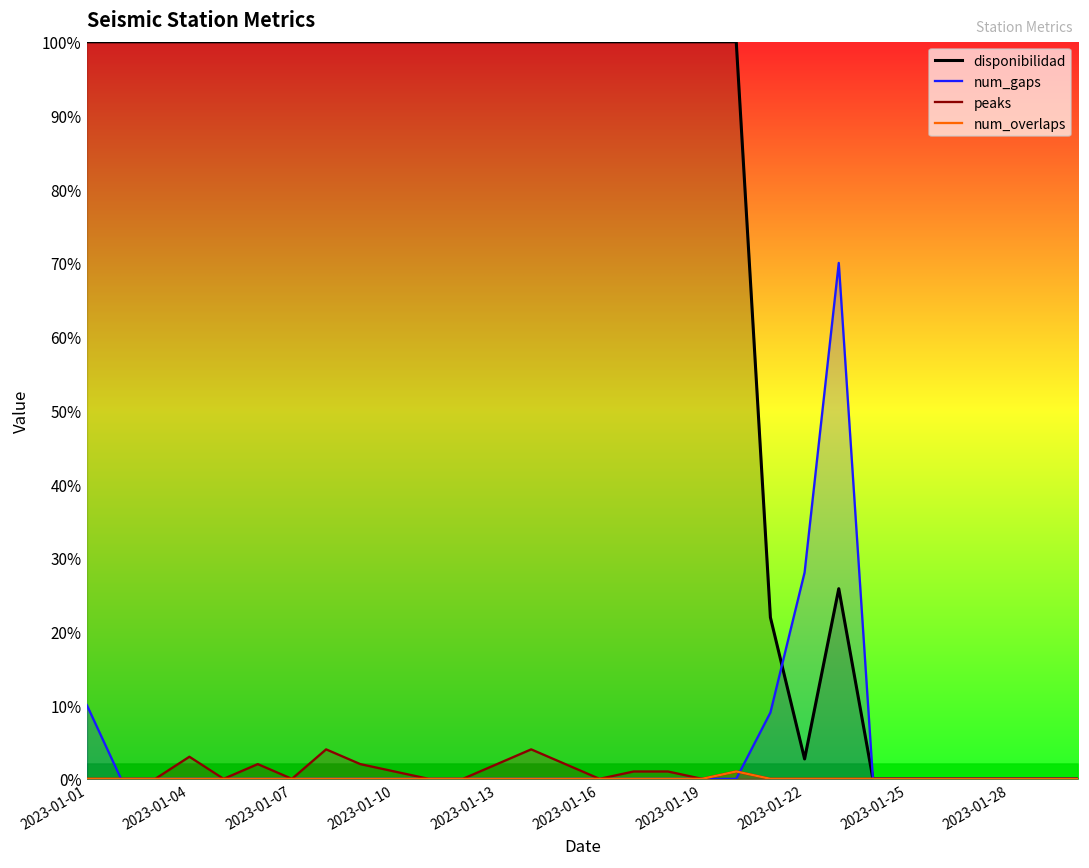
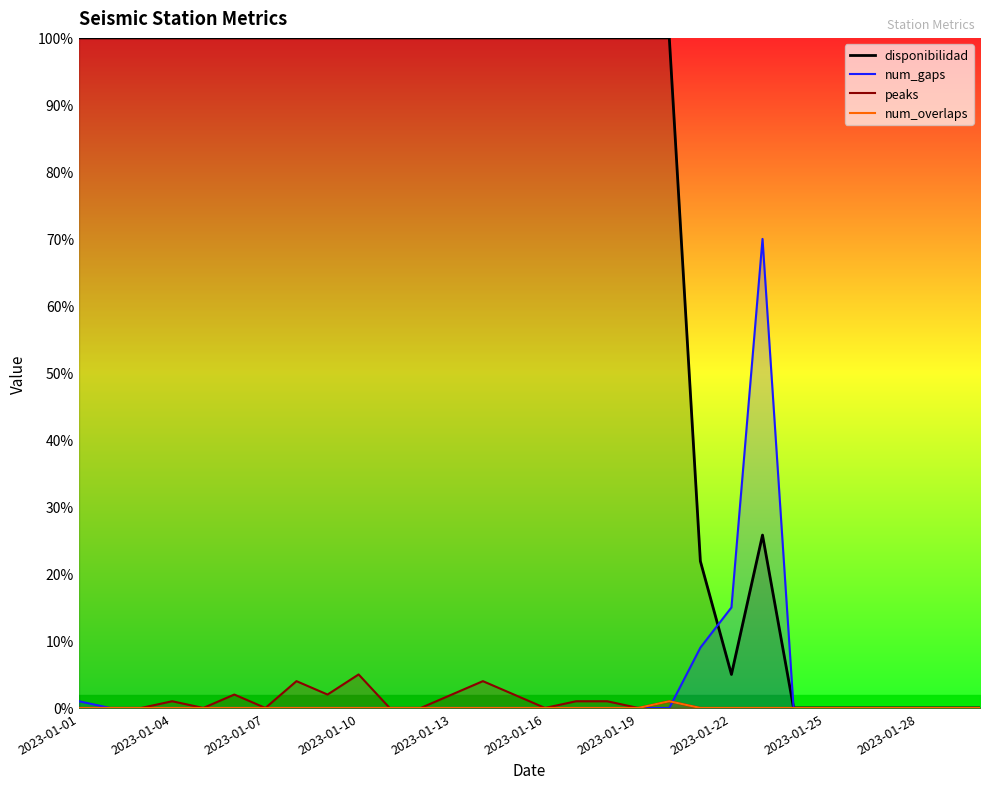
  {
    "disponibilidad": {
      "2023-01-01": "100%",
      "2023-01-04": "100%",
      "2023-01-07": "100%",
      "2023-01-10": "100%",
      "2023-01-13": "100%",
      "2023-01-16": "100%",
      "2023-01-19": "100%",
-     "2023-01-22": "3%"
+     "2023-01-22": "5%"
    },
    "num_gaps": {
-     "2023-01-01": "10%",
-     "2023-01-22": "28%"
+     "2023-01-01": "1%",
+     "2023-01-22": "15%"
    },
    "peaks": {
-     "2023-01-04": "3%",
-     "2023-01-10": "1%"
+     "2023-01-04": "1%",
+     "2023-01-10": "5%"
    }
  }
